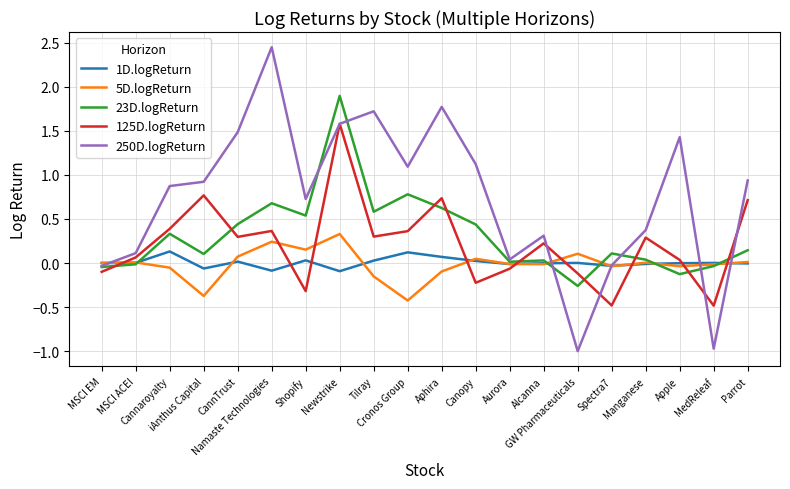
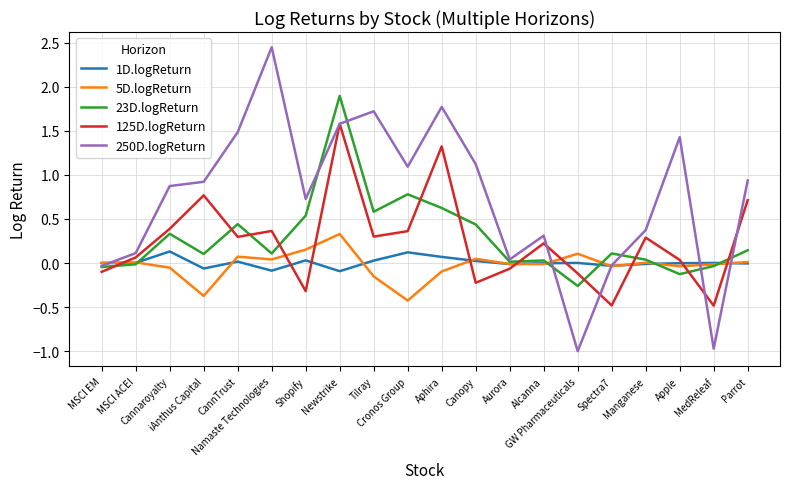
  {
    "1D.logReturn": {
      "Cannaroyalty": 0.1,
      "iAnthus Capital": -0.1,
      "CannTrust": 0.0,
      "Namaste Technologies": -0.1,
      "Shopify": 0.0,
      "Newstrike": -0.1,
      "Tilray": 0.0,
      "Cronos Group": 0.1,
      "Aphira": 0.1,
      "GW Pharmaceuticals": 0.0,
      "Apple": 0.0
    },
    "5D.logReturn": {
      "Cannaroyalty": -0.1,
      "iAnthus Capital": -0.4,
      "CannTrust": 0.1,
-     "Namaste Technologies": 0.2,
+     "Namaste Technologies": 0.0,
      "Shopify": 0.2,
      "Newstrike": 0.3,
      "Tilray": -0.2,
      "Cronos Group": -0.4,
      "Aphira": -0.1,
      "GW Pharmaceuticals": 0.1,
      "Apple": 0.0
    },
    "23D.logReturn": {
      "Cannaroyalty": 0.3,
      "iAnthus Capital": 0.1,
      "CannTrust": 0.4,
-     "Namaste Technologies": 0.7,
+     "Namaste Technologies": 0.1,
      "Shopify": 0.5,
      "Newstrike": 1.9,
      "Tilray": 0.6,
      "Cronos Group": 0.8,
      "Aphira": 0.6,
      "Canopy": 0.4,
      "Alcanna": 0.0,
      "GW Pharmaceuticals": -0.3,
      "Spectra7": 0.1,
      "Manganese": 0.0,
      "Apple": -0.1,
      "Parrot": 0.1
    },
    "125D.logReturn": {
      "MSCI EM": -0.1,
      "MSCI ACEI": 0.1,
      "Cannaroyalty": 0.4,
      "iAnthus Capital": 0.8,
      "CannTrust": 0.3,
      "Namaste Technologies": 0.4,
      "Shopify": -0.3,
      "Tilray": 0.3,
      "Cronos Group": 0.4,
-     "Aphira": 0.7,
+     "Aphira": 1.3,
      "Canopy": -0.2,
      "Aurora": -0.1,
      "Alcanna": 0.2,
      "GW Pharmaceuticals": -0.1,
      "Spectra7": -0.5,
      "Manganese": 0.3,
      "Apple": 0.0,
      "MedReleaf": -0.5,
      "Parrot": 0.7
    },
    "250D.logReturn": {
      "MSCI ACEI": 0.1,
      "Cannaroyalty": 0.9,
      "iAnthus Capital": 0.9,
      "CannTrust": 1.5,
      "Namaste Technologies": 2.4,
      "Shopify": 0.7,
      "Tilray": 1.7,
      "Cronos Group": 1.1,
      "Aphira": 1.8,
      "Canopy": 1.1,
      "Alcanna": 0.3,
      "GW Pharmaceuticals": -1.0,
      "Manganese": 0.4,
      "Apple": 1.4,
      "MedReleaf": -1.0,
      "Parrot": 0.9
    }
  }
